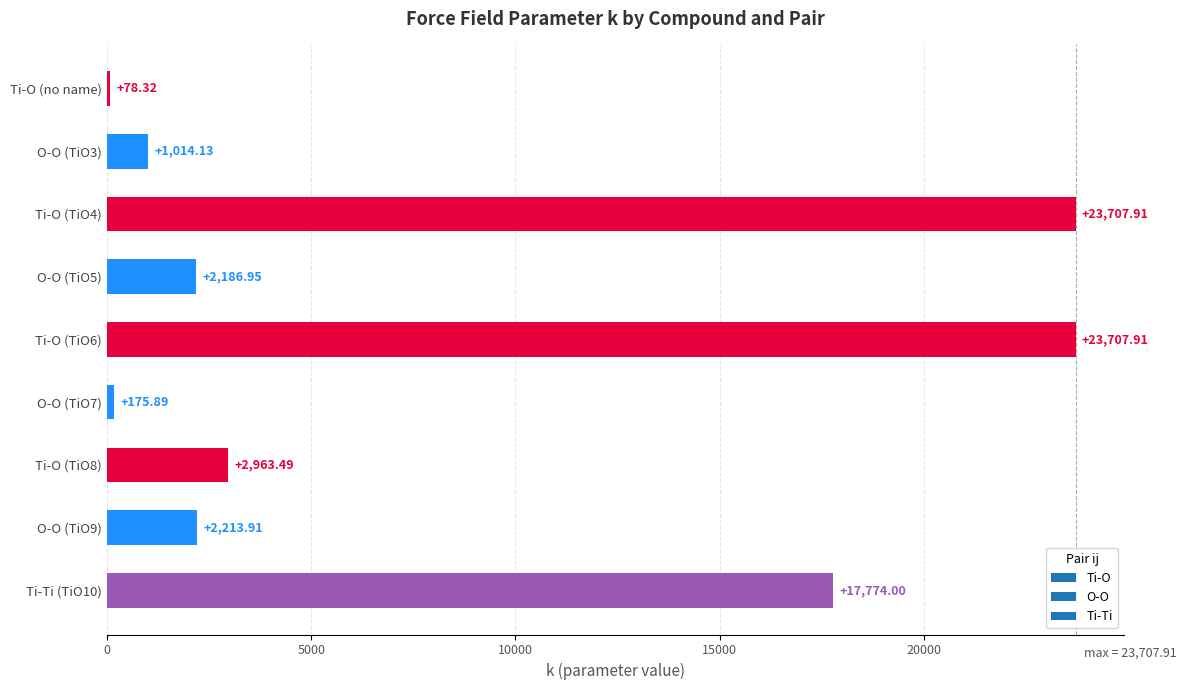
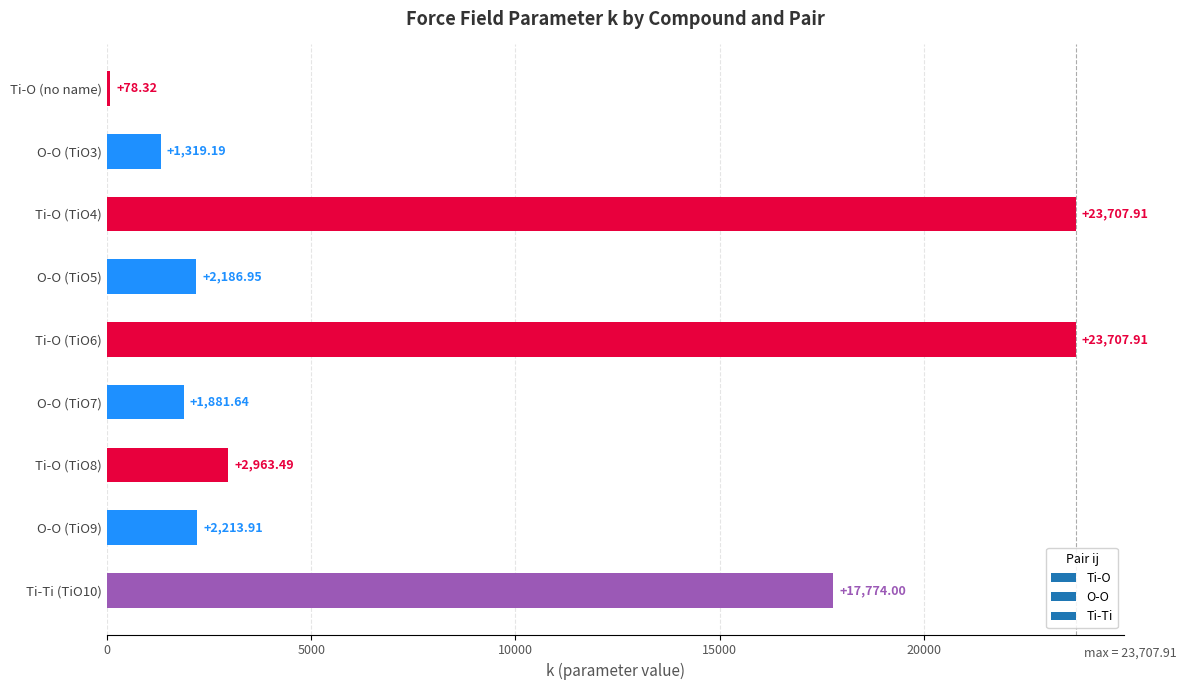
  {
    "Ti-O (no name)": "+78.32",
-   "O-O (TiO3)": "+1,014.13",
+   "O-O (TiO3)": "+1,319.19",
    "Ti-O (TiO4)": "+23,707.91",
    "O-O (TiO5)": "+2,186.95",
    "Ti-O (TiO6)": "+23,707.91",
-   "O-O (TiO7)": "+175.89",
+   "O-O (TiO7)": "+1,881.64",
    "Ti-O (TiO8)": "+2,963.49",
    "O-O (TiO9)": "+2,213.91",
    "Ti-Ti (TiO10)": "+17,774.00"
  }
